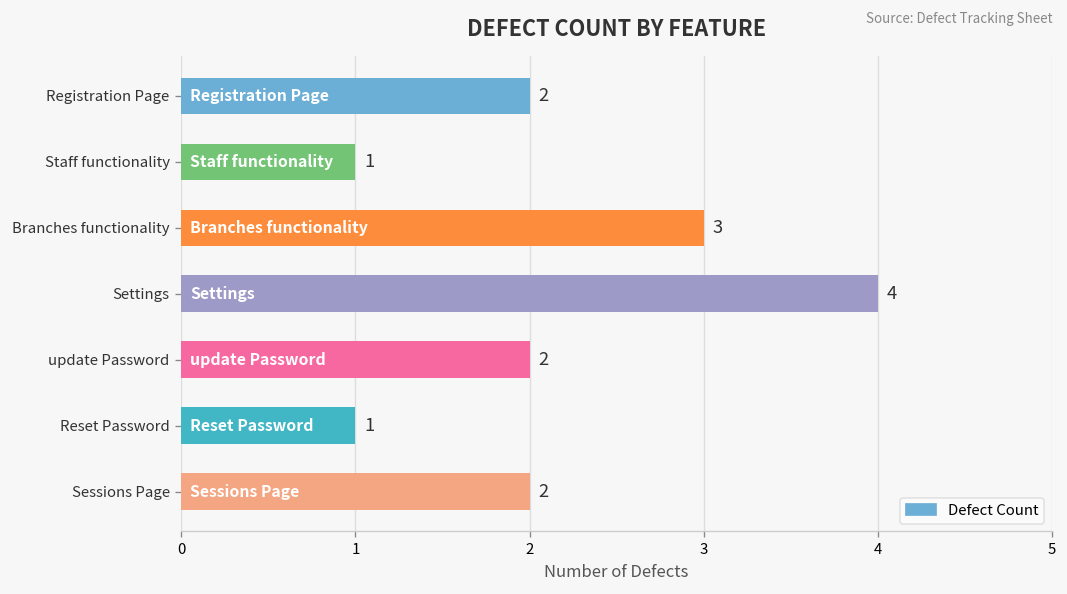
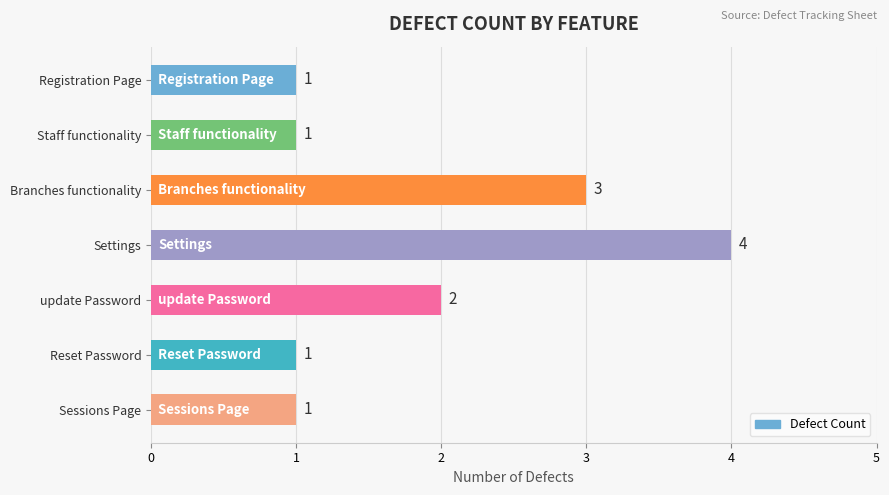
  {
-   "Registration Page": 2,
+   "Registration Page": 1,
    "Staff functionality": 1,
    "Branches functionality": 3,
    "Settings": 4,
    "update Password": 2,
    "Reset Password": 1,
-   "Sessions Page": 2
+   "Sessions Page": 1
  }
